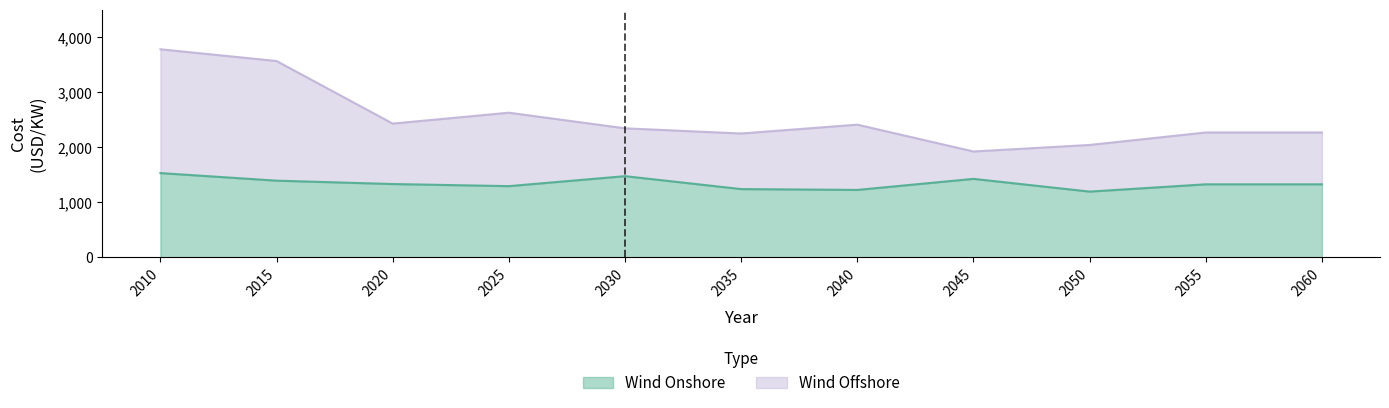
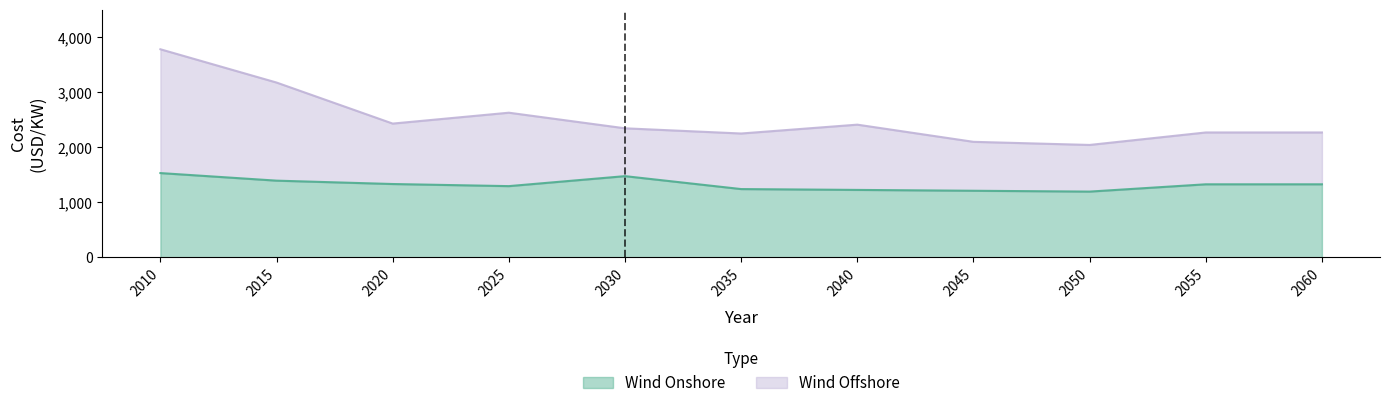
  {
    "Wind Onshore": {
      "2010": "1,500",
      "2015": "1,400",
      "2020": "1,300",
      "2025": "1,300",
      "2030": "1,500",
      "2035": "1,200",
      "2040": "1,200",
-     "2045": "1,400",
+     "2045": "1,200",
      "2050": "1,200",
      "2055": "1,300",
      "2060": "1,300"
    },
    "Wind Offshore": {
      "2010": "3,800",
-     "2015": "3,600",
+     "2015": "3,200",
      "2020": "2,400",
      "2025": "2,600",
      "2030": "2,300",
      "2035": "2,200",
      "2040": "2,400",
-     "2045": "1,900",
+     "2045": "2,100",
      "2050": "2,000",
      "2055": "2,300",
      "2060": "2,300"
    }
  }
